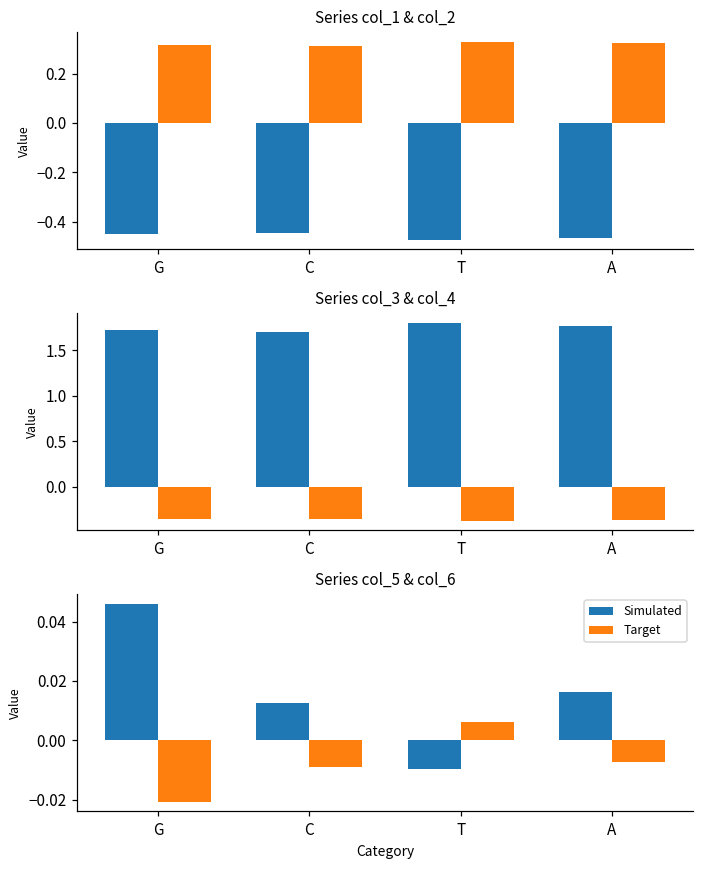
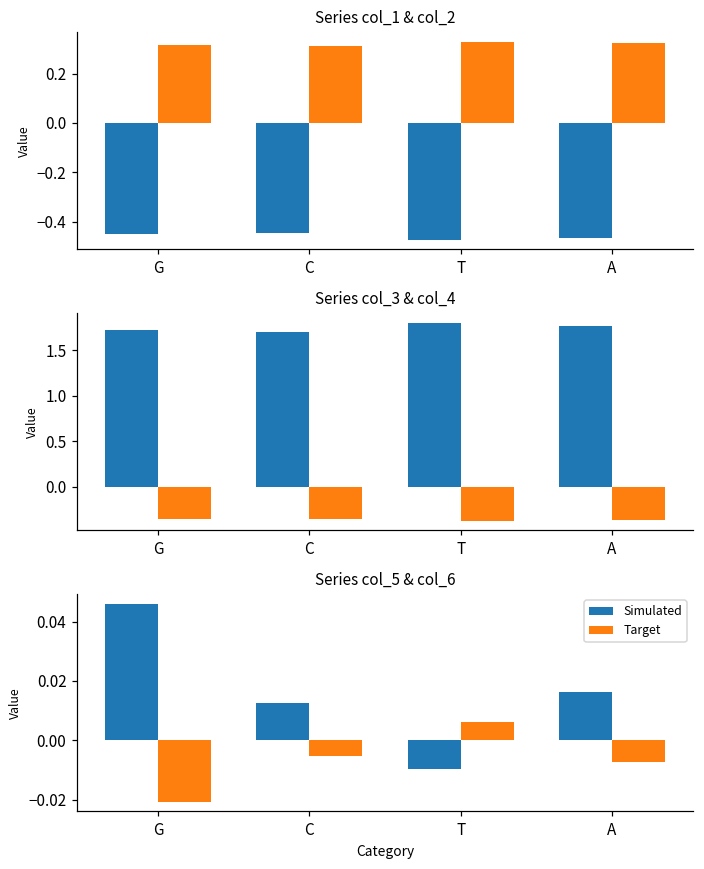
  {
    "Series col_5 & col_6": {
      "Simulated": {
        "G": 0.046,
        "C": 0.013,
        "T": -0.010,
        "A": 0.016
      },
      "Target": {
        "G": -0.021,
-       "C": -0.009,
+       "C": -0.005,
        "T": 0.006,
        "A": -0.007
      }
    }
  }
